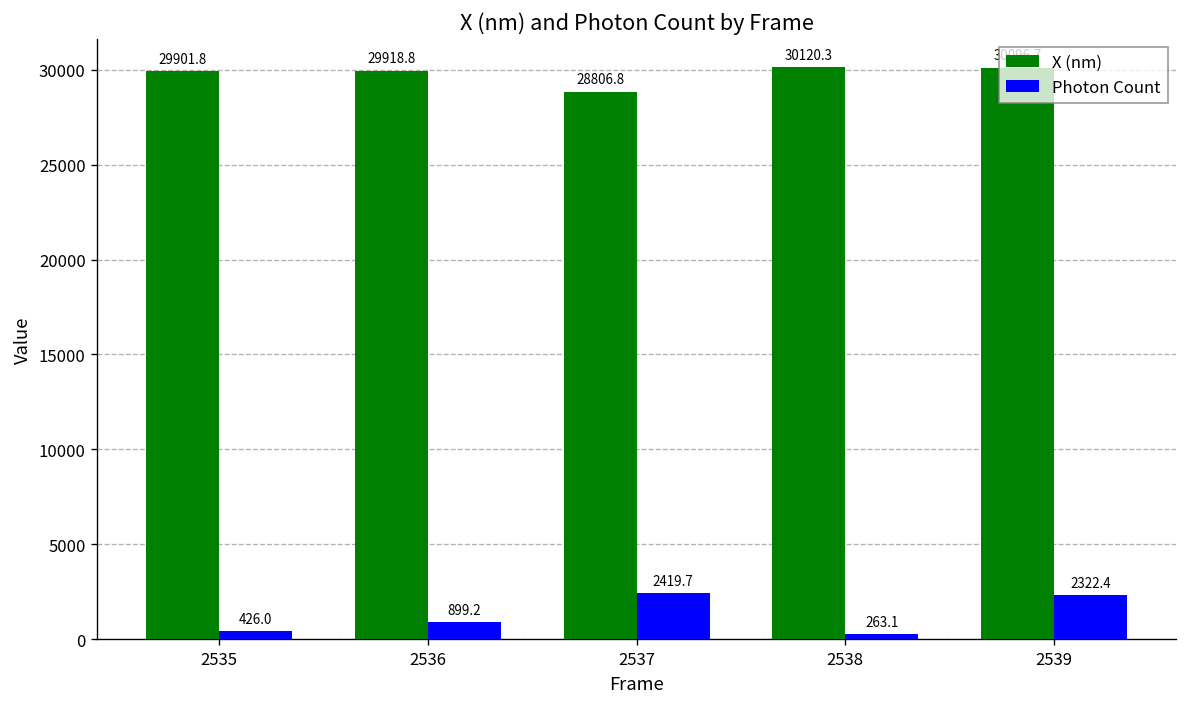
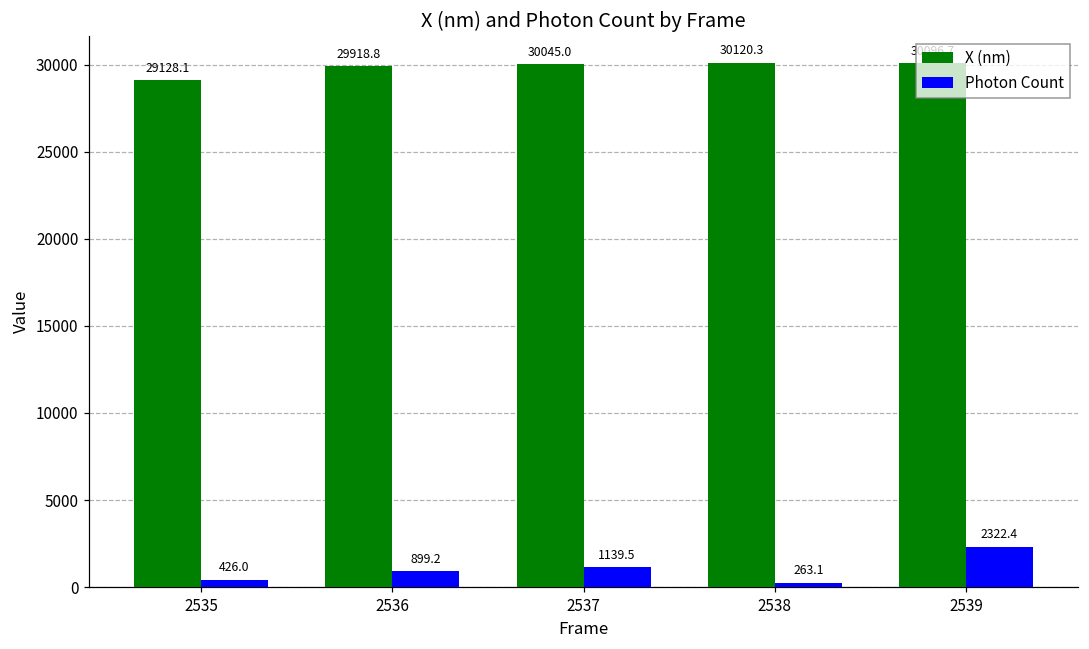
  {
    "X (nm)": {
-     "2535": 29901.8,
+     "2535": 29128.1,
      "2536": 29918.8,
-     "2537": 28806.8,
+     "2537": 30045.0,
      "2538": 30120.3
    },
    "Photon Count": {
      "2535": 426.0,
      "2536": 899.2,
-     "2537": 2419.7,
+     "2537": 1139.5,
      "2538": 263.1,
      "2539": 2322.4
    }
  }
